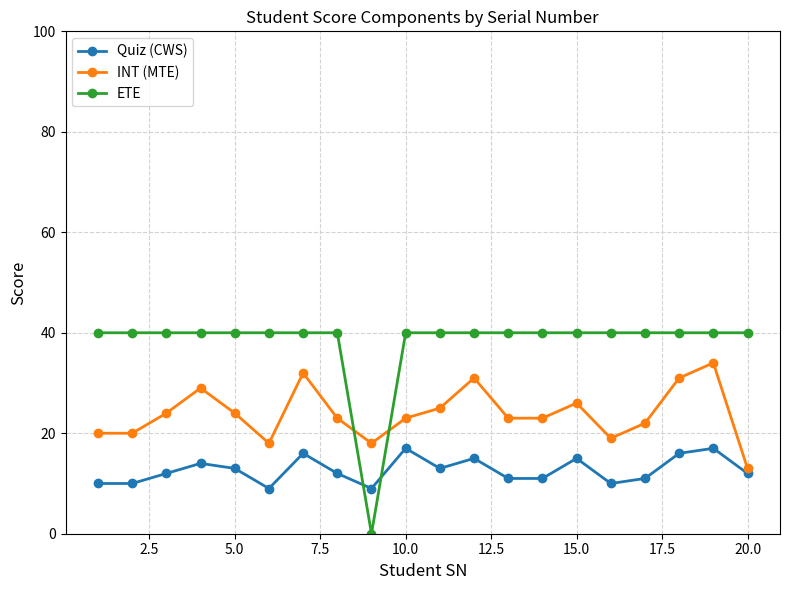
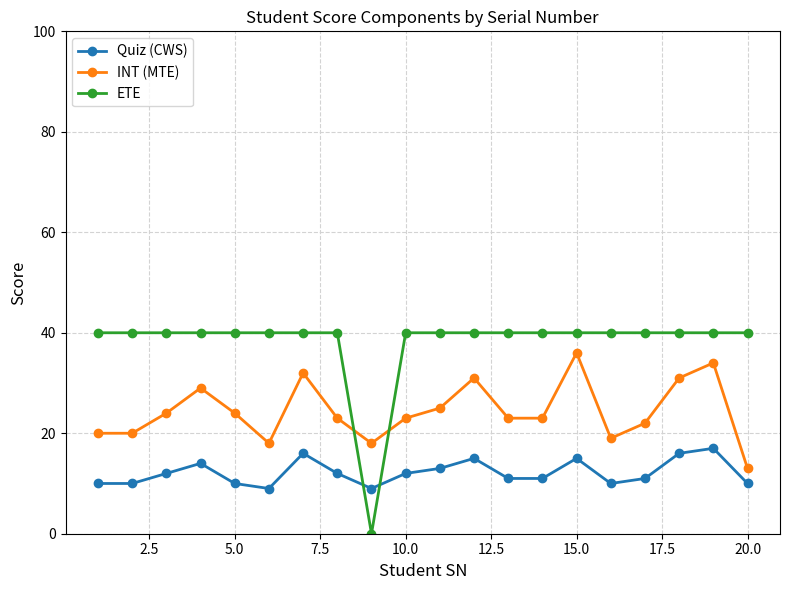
  {
    "Quiz (CWS)": {
-     "5.0": 13,
-     "10.0": 17,
+     "5.0": 10,
+     "10.0": 12,
      "15.0": 15,
-     "20.0": 12
+     "20.0": 10
    },
    "INT (MTE)": {
      "5.0": 24,
      "10.0": 23,
-     "15.0": 26,
+     "15.0": 36,
      "20.0": 13
    },
    "ETE": {
      "5.0": 40,
      "10.0": 40,
      "15.0": 40,
      "20.0": 40
    }
  }
